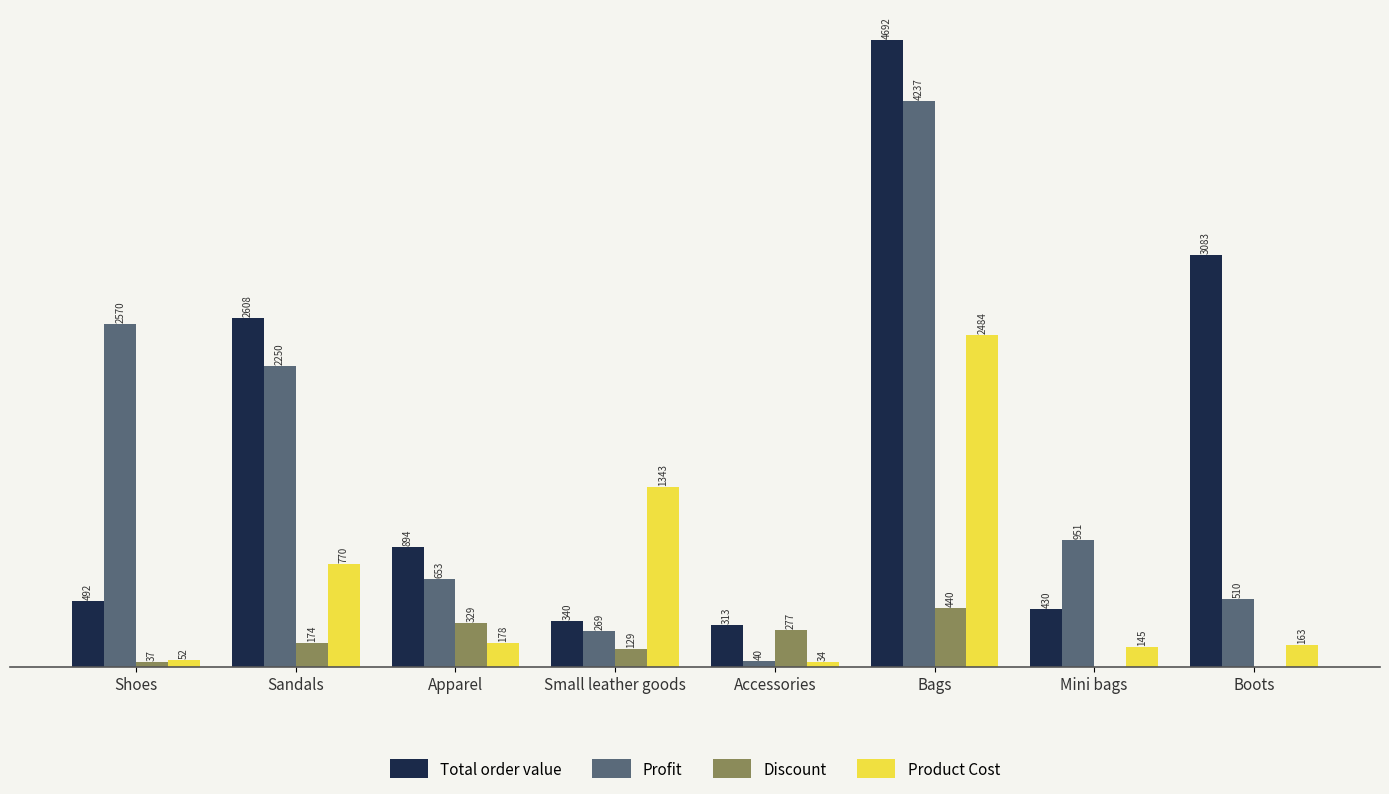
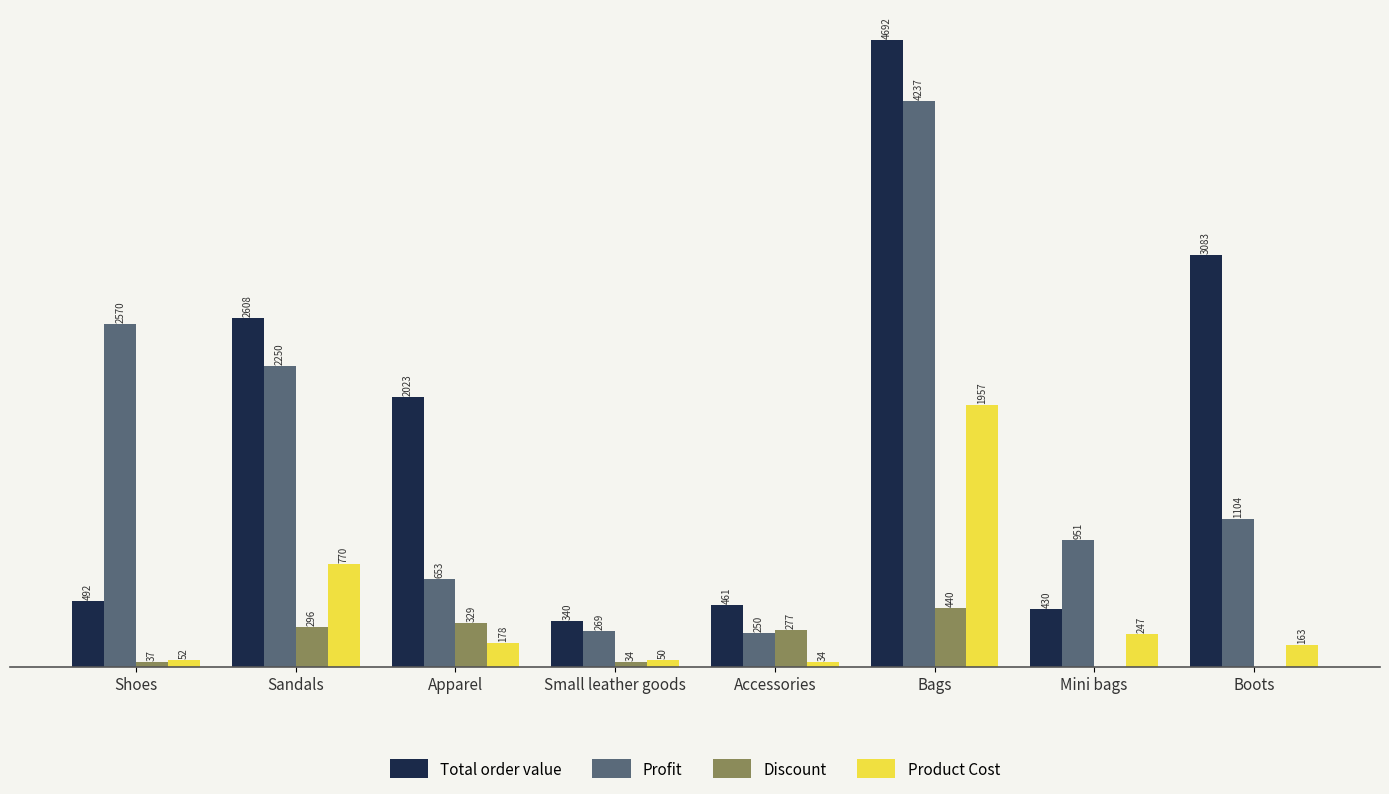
  {
    "Total order value": {
      "Shoes": 492,
      "Sandals": 2608,
-     "Apparel": 894,
+     "Apparel": 2023,
      "Small leather goods": 340,
-     "Accessories": 313,
+     "Accessories": 461,
      "Bags": 4692,
      "Mini bags": 430,
      "Boots": 3083
    },
    "Profit": {
      "Shoes": 2570,
      "Sandals": 2250,
      "Apparel": 653,
      "Small leather goods": 269,
-     "Accessories": 40,
+     "Accessories": 250,
      "Bags": 4237,
      "Mini bags": 951,
-     "Boots": 510
+     "Boots": 1104
    },
    "Discount": {
      "Shoes": 37,
-     "Sandals": 174,
+     "Sandals": 296,
      "Apparel": 329,
-     "Small leather goods": 129,
+     "Small leather goods": 34,
      "Accessories": 277,
      "Bags": 440
    },
    "Product Cost": {
      "Shoes": 52,
      "Sandals": 770,
      "Apparel": 178,
-     "Small leather goods": 1343,
+     "Small leather goods": 50,
      "Accessories": 34,
-     "Bags": 2484,
-     "Mini bags": 145,
+     "Bags": 1957,
+     "Mini bags": 247,
      "Boots": 163
    }
  }
